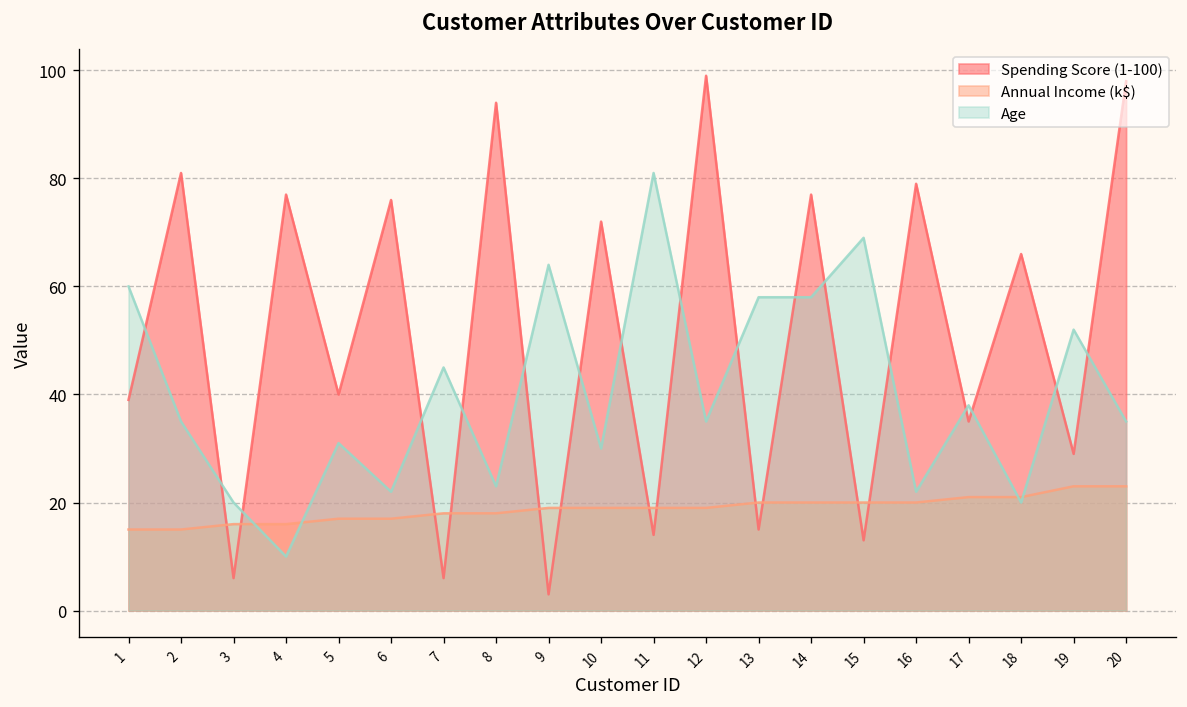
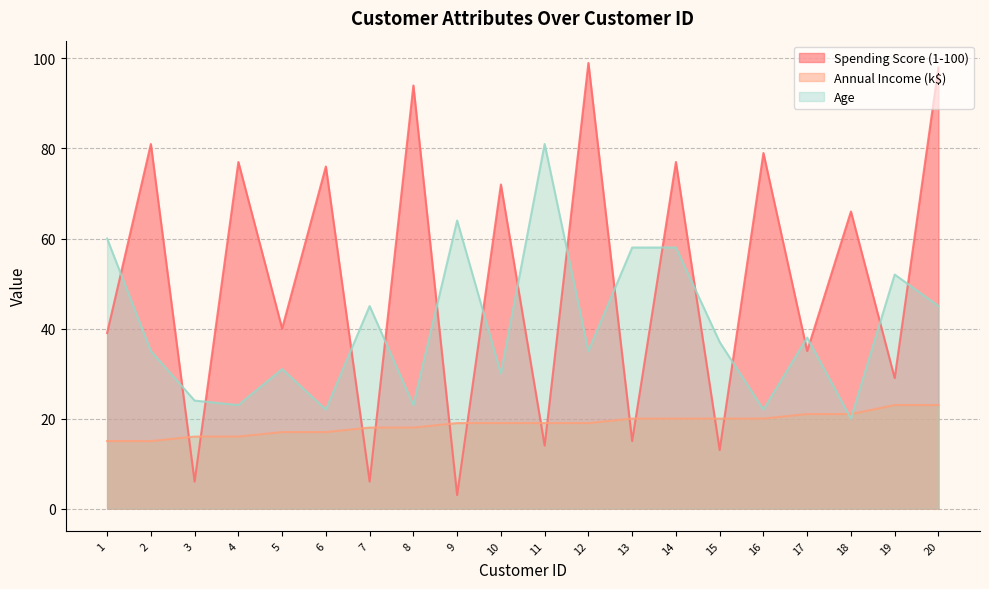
  {
    "Age": {
      "1": 60,
      "2": 35,
-     "3": 20,
-     "4": 10,
+     "3": 24,
+     "4": 23,
      "5": 31,
      "6": 22,
      "7": 45,
      "8": 23,
      "9": 64,
      "10": 30,
      "11": 81,
      "12": 35,
      "13": 58,
      "14": 58,
-     "15": 69,
+     "15": 37,
      "16": 22,
      "17": 38,
      "18": 20,
      "19": 52,
-     "20": 35
+     "20": 45
    }
  }
